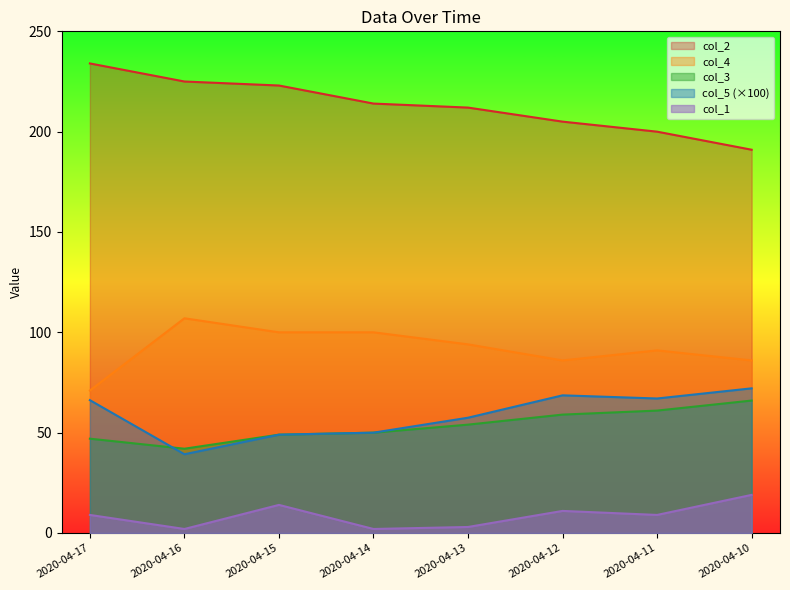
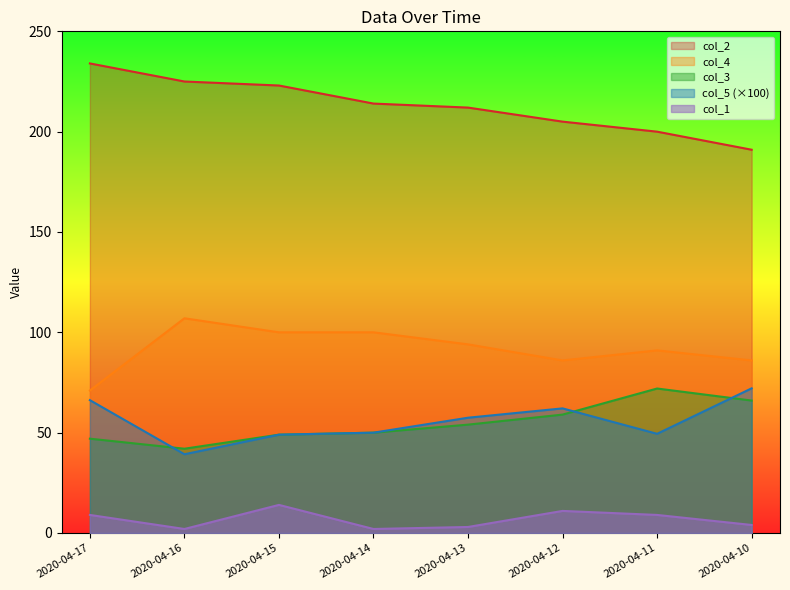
  {
    "col_3": {
      "2020-04-17": 47,
      "2020-04-16": 42,
      "2020-04-13": 54,
      "2020-04-12": 59,
-     "2020-04-11": 61,
+     "2020-04-11": 72,
      "2020-04-10": 66
    },
    "col_5 (×100)": {
      "2020-04-17": 66,
      "2020-04-16": 39,
      "2020-04-13": 57,
-     "2020-04-12": 69,
-     "2020-04-11": 67,
+     "2020-04-12": 62,
+     "2020-04-11": 49,
      "2020-04-10": 72
    },
    "col_1": {
      "2020-04-17": 9,
      "2020-04-16": 2,
      "2020-04-15": 14,
      "2020-04-14": 2,
      "2020-04-13": 3,
      "2020-04-12": 11,
      "2020-04-11": 9,
-     "2020-04-10": 19
+     "2020-04-10": 4
    }
  }
